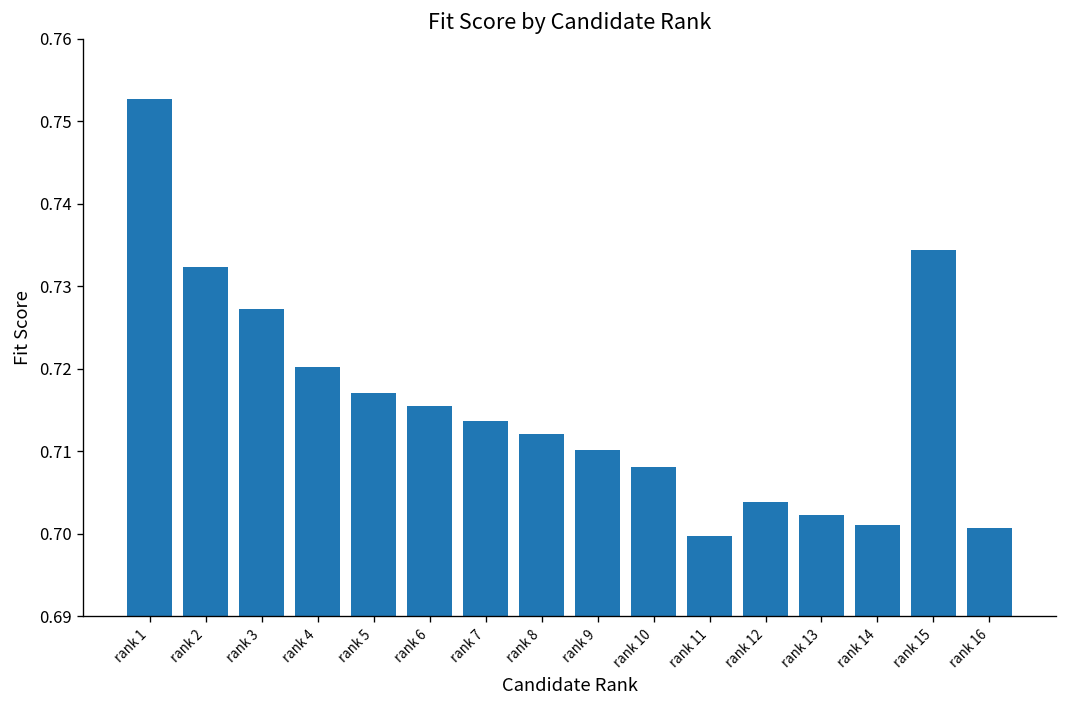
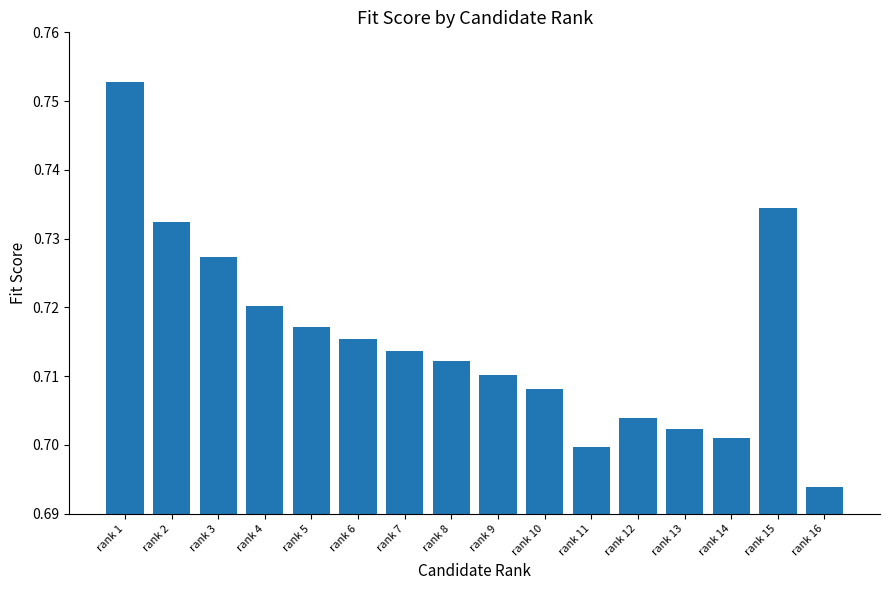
  {
    "rank 1": 0.753,
    "rank 2": 0.732,
    "rank 3": 0.727,
    "rank 4": 0.720,
    "rank 5": 0.717,
    "rank 6": 0.715,
    "rank 7": 0.714,
    "rank 8": 0.712,
    "rank 9": 0.710,
    "rank 10": 0.708,
    "rank 11": 0.700,
    "rank 12": 0.704,
    "rank 13": 0.702,
    "rank 14": 0.701,
    "rank 15": 0.734,
-   "rank 16": 0.701
+   "rank 16": 0.694
  }
